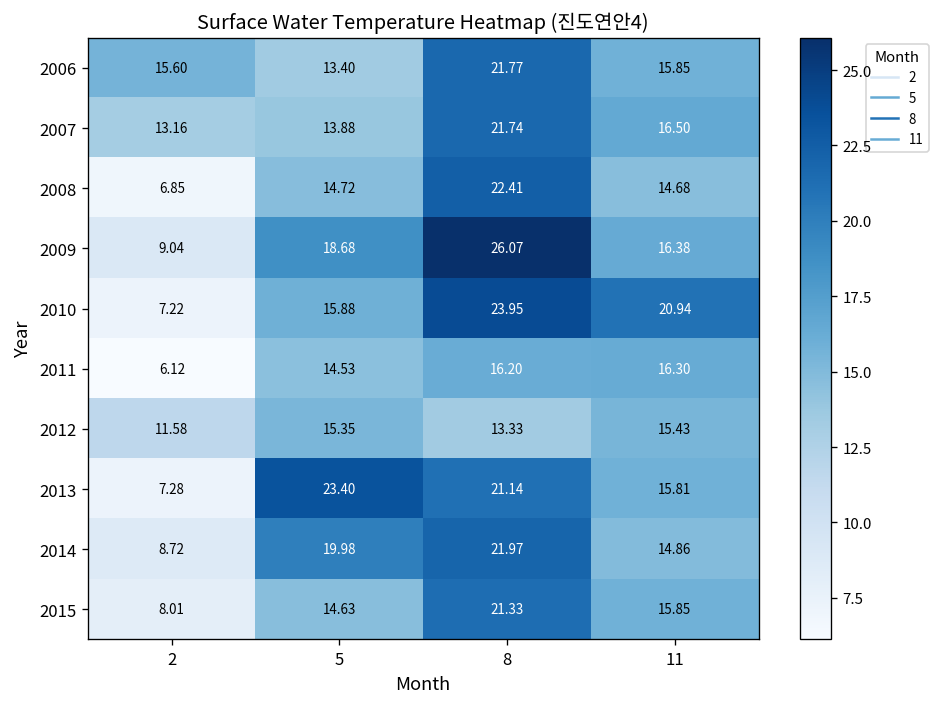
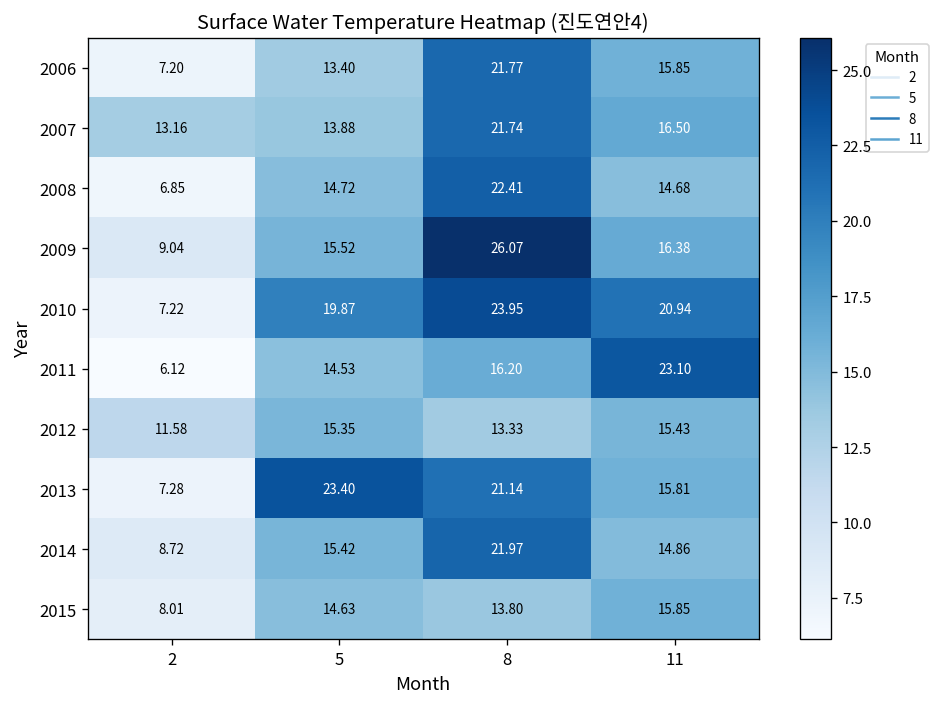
  {
    "2006": {
-     "2": 15.60,
+     "2": 7.20,
      "5": 13.40,
      "8": 21.77,
      "11": 15.85
    },
    "2007": {
      "2": 13.16,
      "5": 13.88,
      "8": 21.74,
      "11": 16.50
    },
    "2008": {
      "2": 6.85,
      "5": 14.72,
      "8": 22.41,
      "11": 14.68
    },
    "2009": {
      "2": 9.04,
-     "5": 18.68,
+     "5": 15.52,
      "8": 26.07,
      "11": 16.38
    },
    "2010": {
      "2": 7.22,
-     "5": 15.88,
+     "5": 19.87,
      "8": 23.95,
      "11": 20.94
    },
    "2011": {
      "2": 6.12,
      "5": 14.53,
      "8": 16.20,
-     "11": 16.30
+     "11": 23.10
    },
    "2012": {
      "2": 11.58,
      "5": 15.35,
      "8": 13.33,
      "11": 15.43
    },
    "2013": {
      "2": 7.28,
      "5": 23.40,
      "8": 21.14,
      "11": 15.81
    },
    "2014": {
      "2": 8.72,
-     "5": 19.98,
+     "5": 15.42,
      "8": 21.97,
      "11": 14.86
    },
    "2015": {
      "2": 8.01,
      "5": 14.63,
-     "8": 21.33,
+     "8": 13.80,
      "11": 15.85
    }
  }
